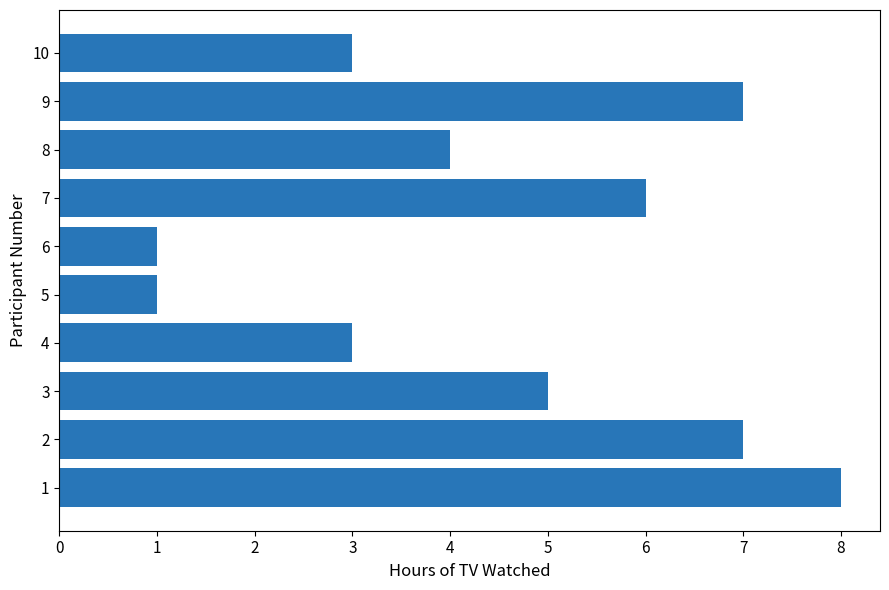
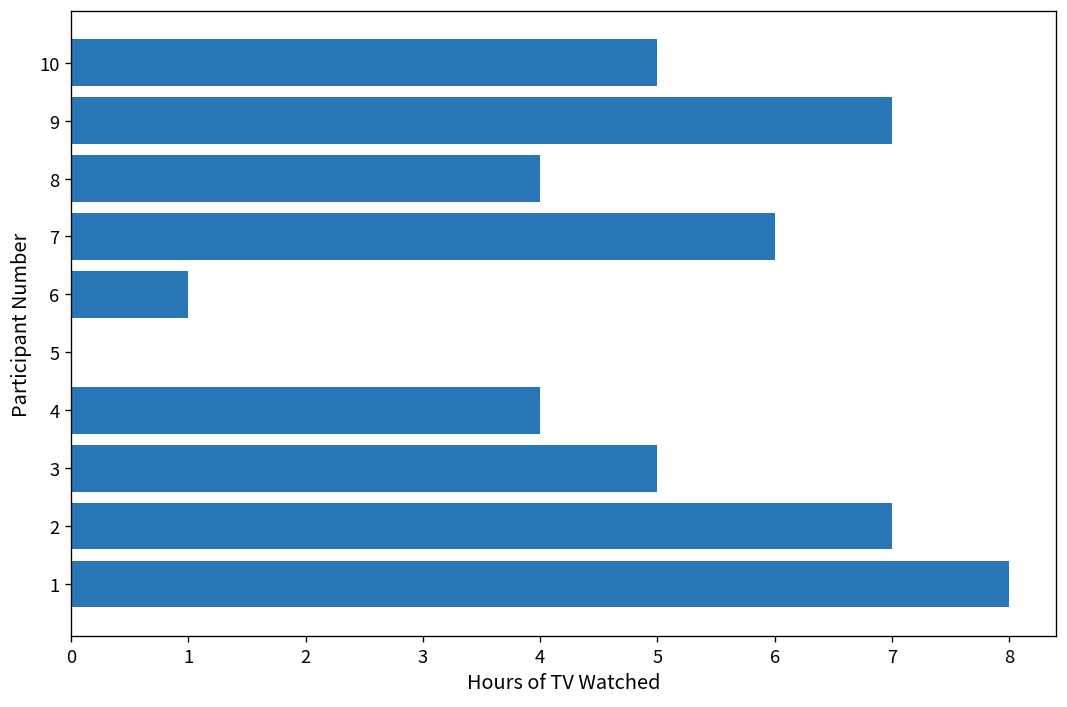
  {
-   "10": 3,
+   "10": 5,
    "9": 7,
    "8": 4,
    "7": 6,
    "6": 1,
-   "5": 1,
-   "4": 3,
+   "5": 0,
+   "4": 4,
    "3": 5,
    "2": 7,
    "1": 8
  }
